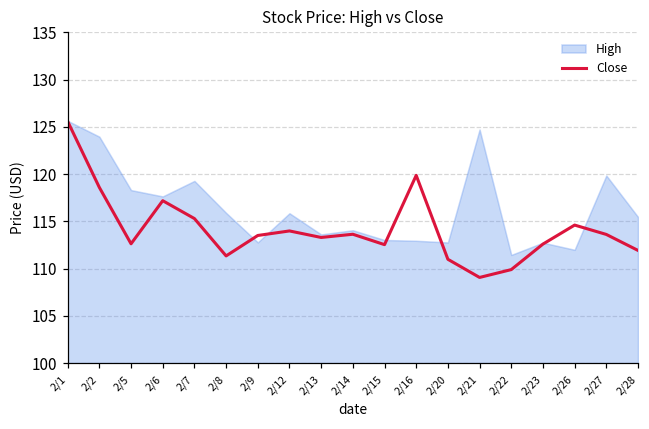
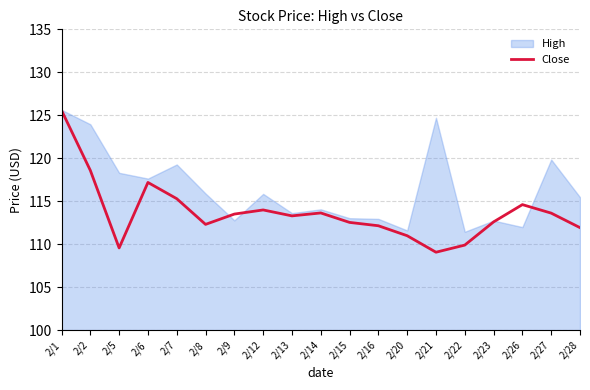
  {
    "Close": {
      "2/2": 119,
-     "2/5": 113,
+     "2/5": 110,
      "2/6": 117,
      "2/7": 115,
-     "2/8": 111,
+     "2/8": 112,
      "2/9": 114,
      "2/12": 114,
      "2/13": 113,
      "2/14": 114,
      "2/15": 113,
-     "2/16": 120,
+     "2/16": 112,
      "2/20": 111,
      "2/21": 109,
      "2/22": 110,
      "2/26": 115,
      "2/27": 114,
      "2/28": 112
    },
    "High": {
      "2/2": 124,
      "2/5": 118,
      "2/6": 118,
      "2/7": 119,
      "2/8": 116,
      "2/9": 113,
      "2/12": 116,
      "2/13": 114,
      "2/14": 114,
      "2/15": 113,
      "2/16": 113,
-     "2/20": 113,
+     "2/20": 112,
      "2/21": 125,
      "2/22": 111,
      "2/26": 112,
      "2/27": 120,
      "2/28": 115
    }
  }
